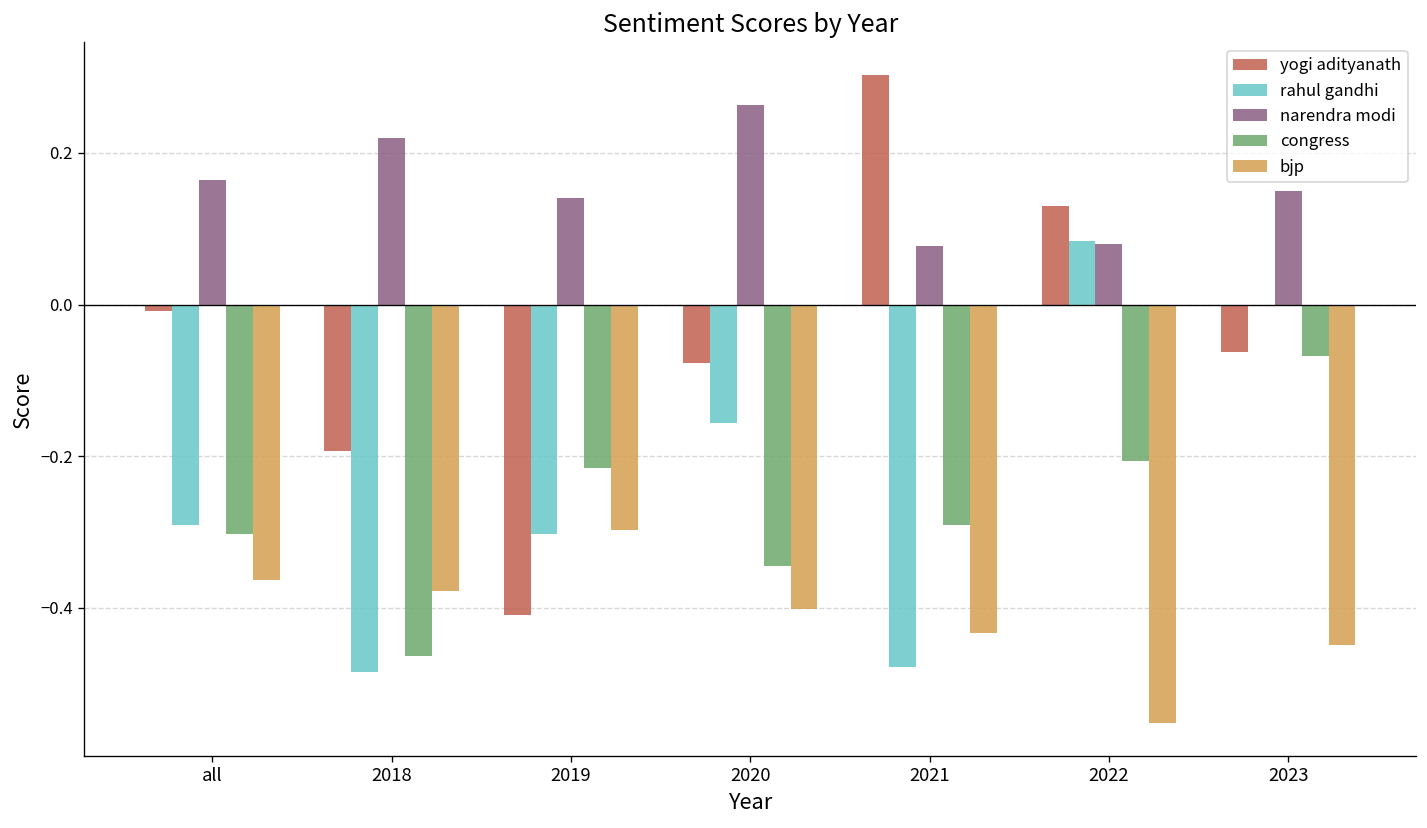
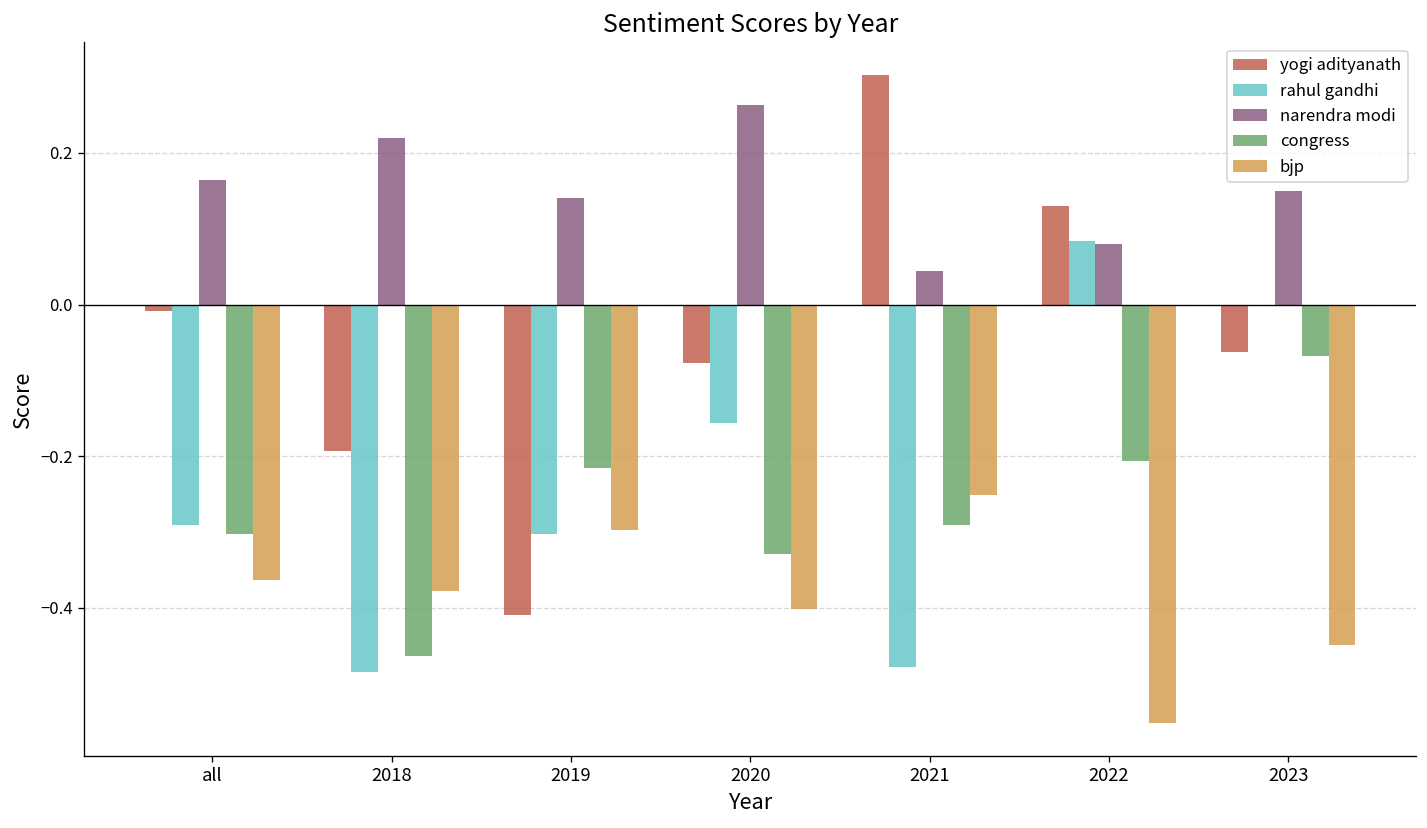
  {
    "yogi adityanath": {
      "all": -0.01,
      "2018": -0.19,
      "2019": -0.41,
      "2020": -0.08,
      "2021": 0.30,
      "2022": 0.13,
      "2023": -0.06
    },
    "rahul gandhi": {
      "all": -0.29,
      "2018": -0.48,
      "2019": -0.30,
      "2020": -0.16,
      "2021": -0.48,
      "2022": 0.08,
      "2023": 0.00
    },
    "narendra modi": {
      "all": 0.16,
      "2018": 0.22,
      "2019": 0.14,
      "2020": 0.26,
-     "2021": 0.08,
+     "2021": 0.04,
      "2022": 0.08,
      "2023": 0.15
    },
    "congress": {
      "all": -0.30,
      "2018": -0.46,
      "2019": -0.22,
-     "2020": -0.34,
+     "2020": -0.33,
      "2021": -0.29,
      "2022": -0.21,
      "2023": -0.07
    },
    "bjp": {
      "all": -0.36,
      "2018": -0.38,
      "2019": -0.30,
      "2020": -0.40,
-     "2021": -0.43,
+     "2021": -0.25,
      "2022": -0.55,
      "2023": -0.45
    }
  }
